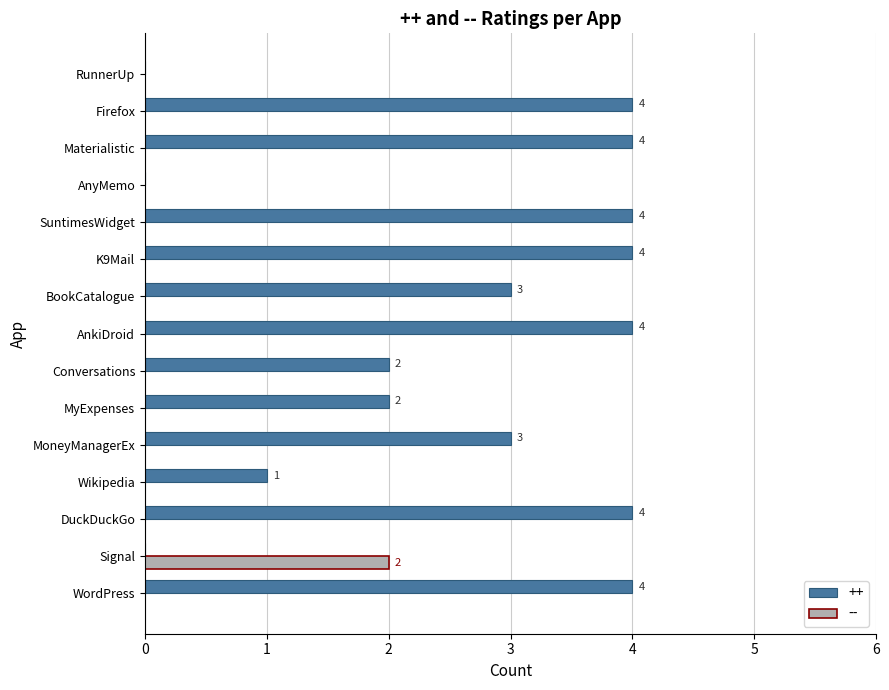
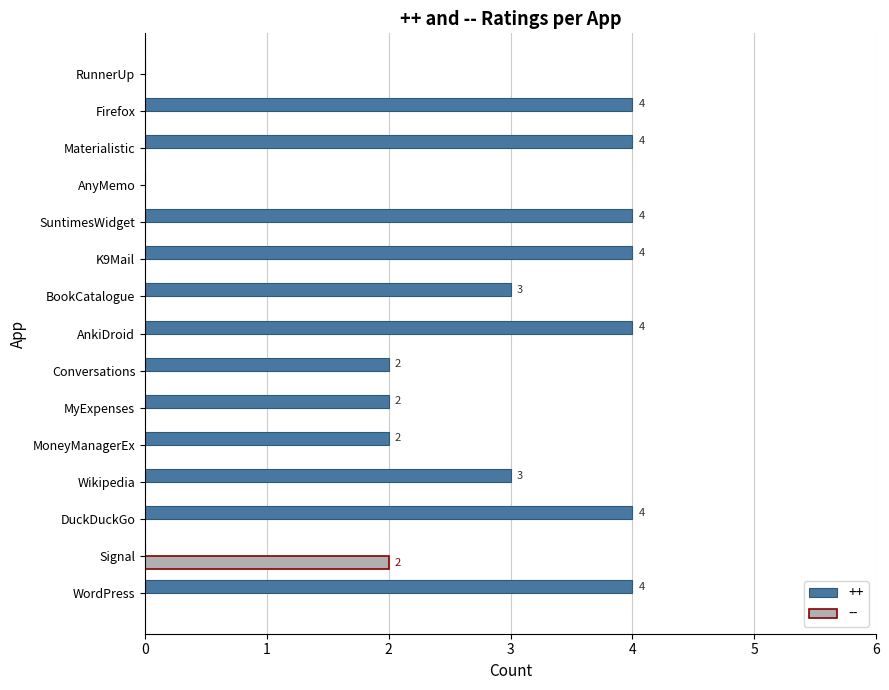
  {
    "++": {
      "Firefox": 4,
      "Materialistic": 4,
      "SuntimesWidget": 4,
      "K9Mail": 4,
      "BookCatalogue": 3,
      "AnkiDroid": 4,
      "Conversations": 2,
      "MyExpenses": 2,
-     "MoneyManagerEx": 3,
-     "Wikipedia": 1,
+     "MoneyManagerEx": 2,
+     "Wikipedia": 3,
      "DuckDuckGo": 4,
      "WordPress": 4
    },
    "--": {
      "Signal": 2
    }
  }
